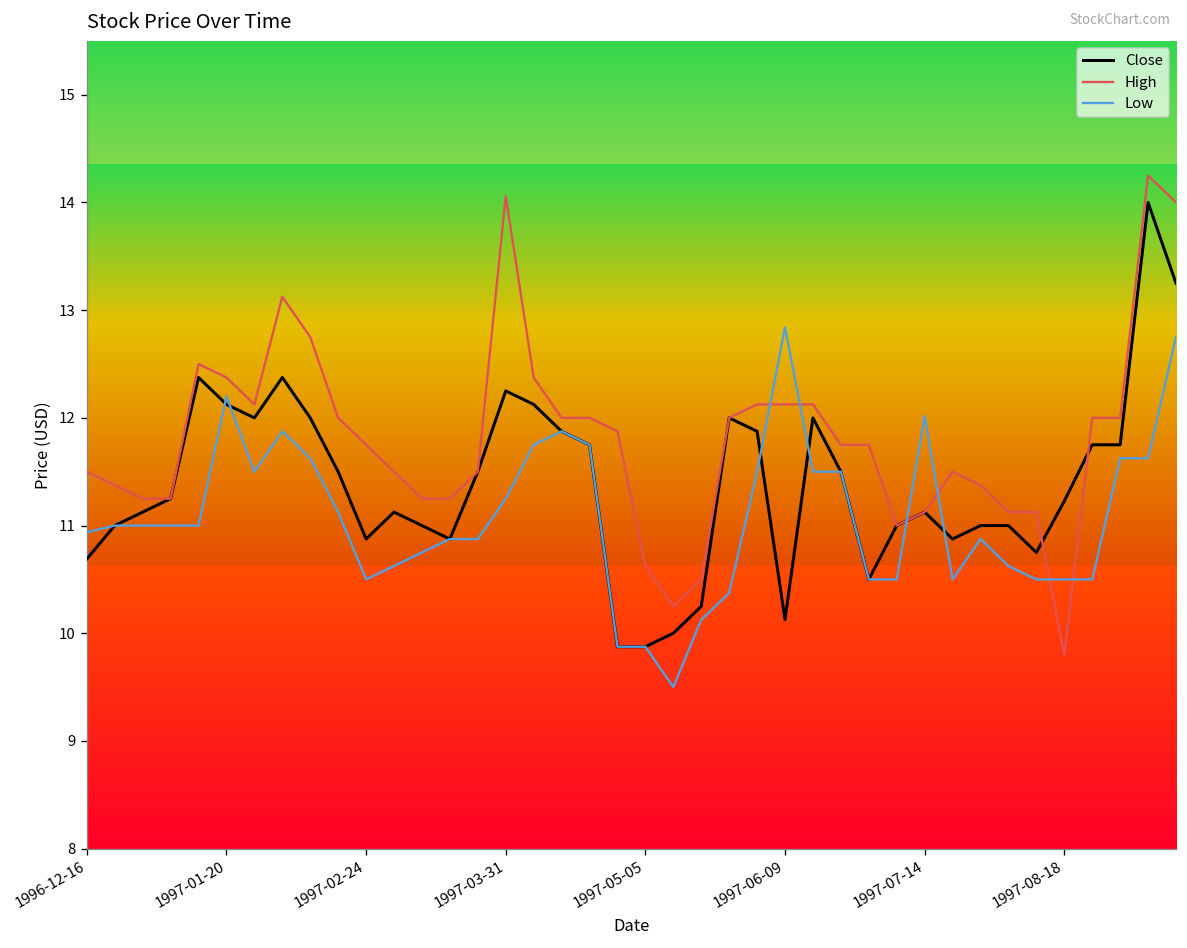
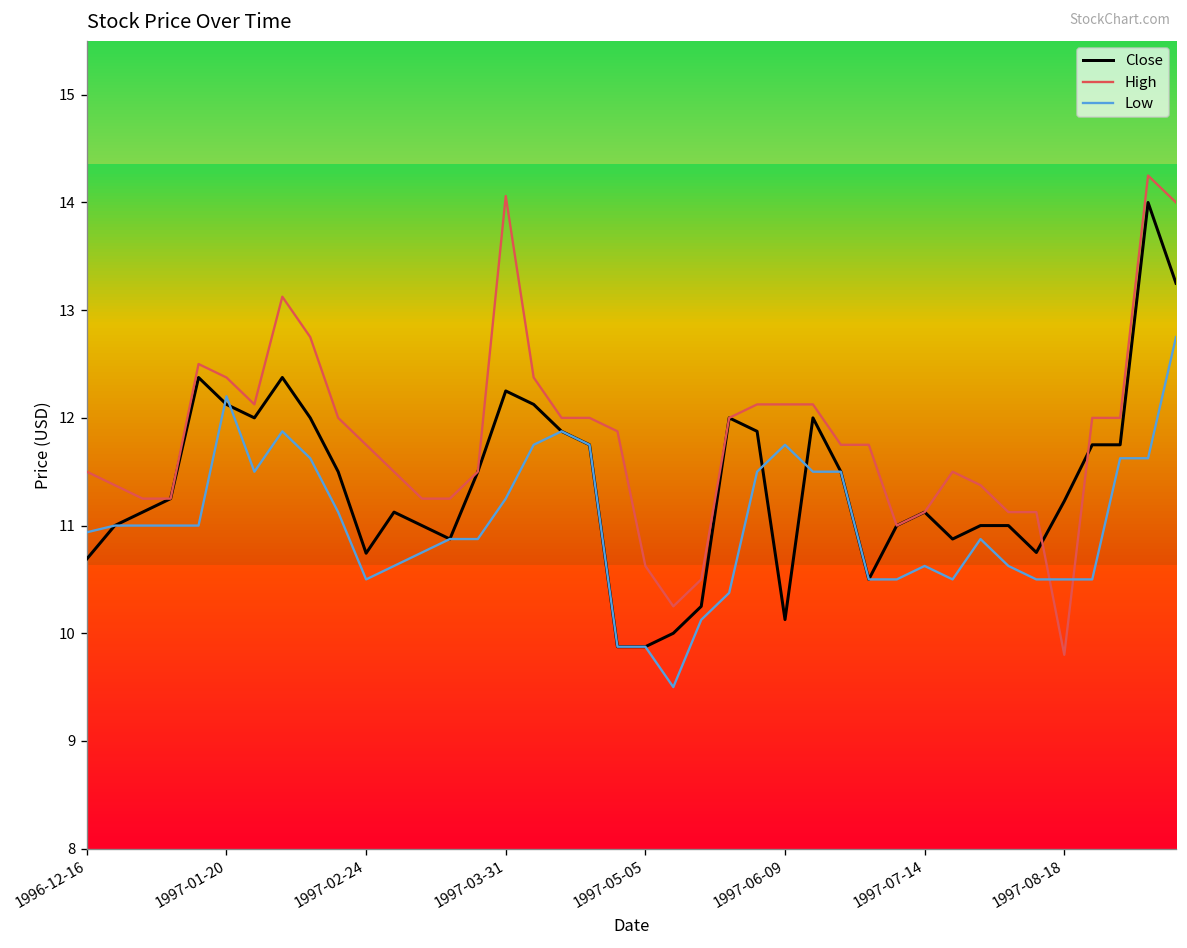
  {
    "Close": {
      "1996-12-16": 10.7,
      "1997-01-20": 12.1,
-     "1997-02-24": 10.9,
+     "1997-02-24": 10.7,
      "1997-03-31": 12.3,
      "1997-06-09": 10.1,
      "1997-08-18": 11.2
    },
    "High": {
      "1996-12-16": 11.5,
      "1997-01-20": 12.4,
      "1997-02-24": 11.8,
      "1997-03-31": 14.1,
      "1997-05-05": 10.6,
      "1997-06-09": 12.1,
      "1997-08-18": 9.8
    },
    "Low": {
      "1996-12-16": 10.9,
      "1997-01-20": 12.2,
      "1997-02-24": 10.5,
      "1997-03-31": 11.3,
-     "1997-06-09": 12.8,
-     "1997-07-14": 12.0,
+     "1997-06-09": 11.8,
+     "1997-07-14": 10.6,
      "1997-08-18": 10.5
    }
  }
